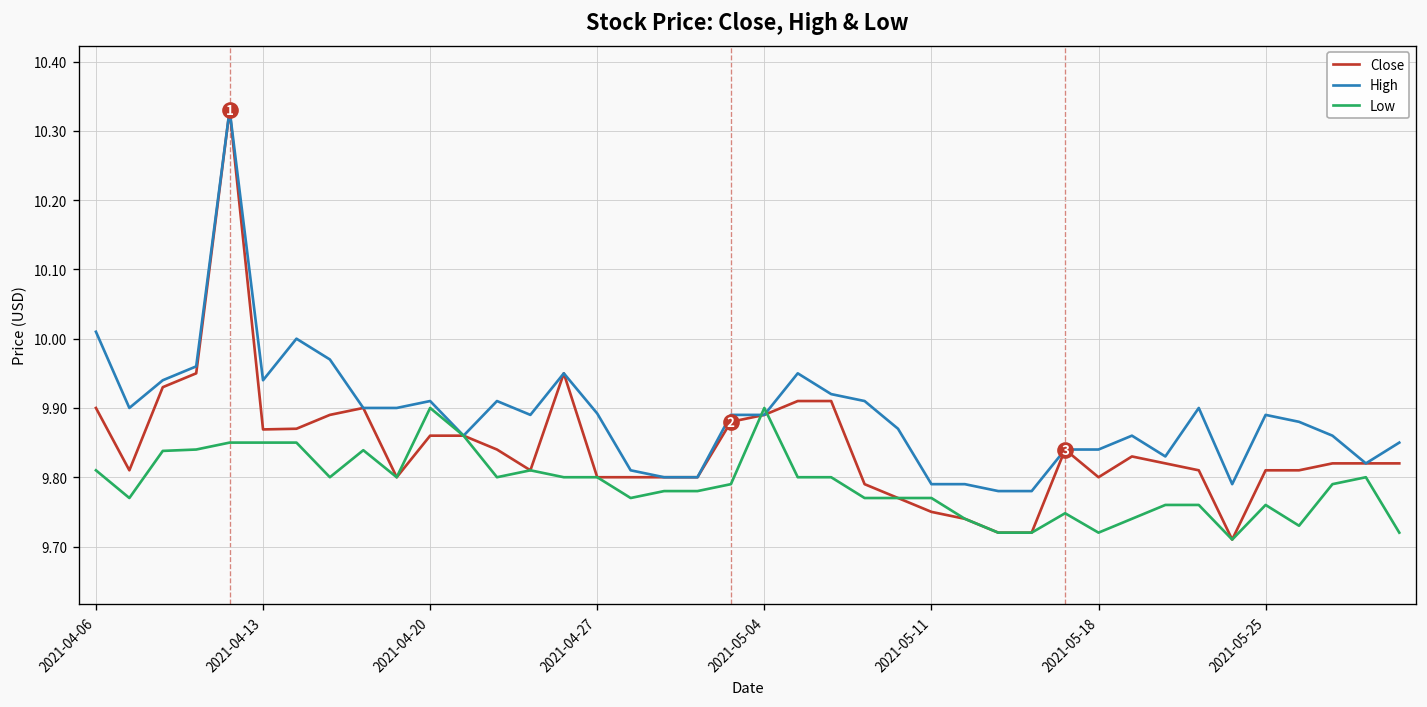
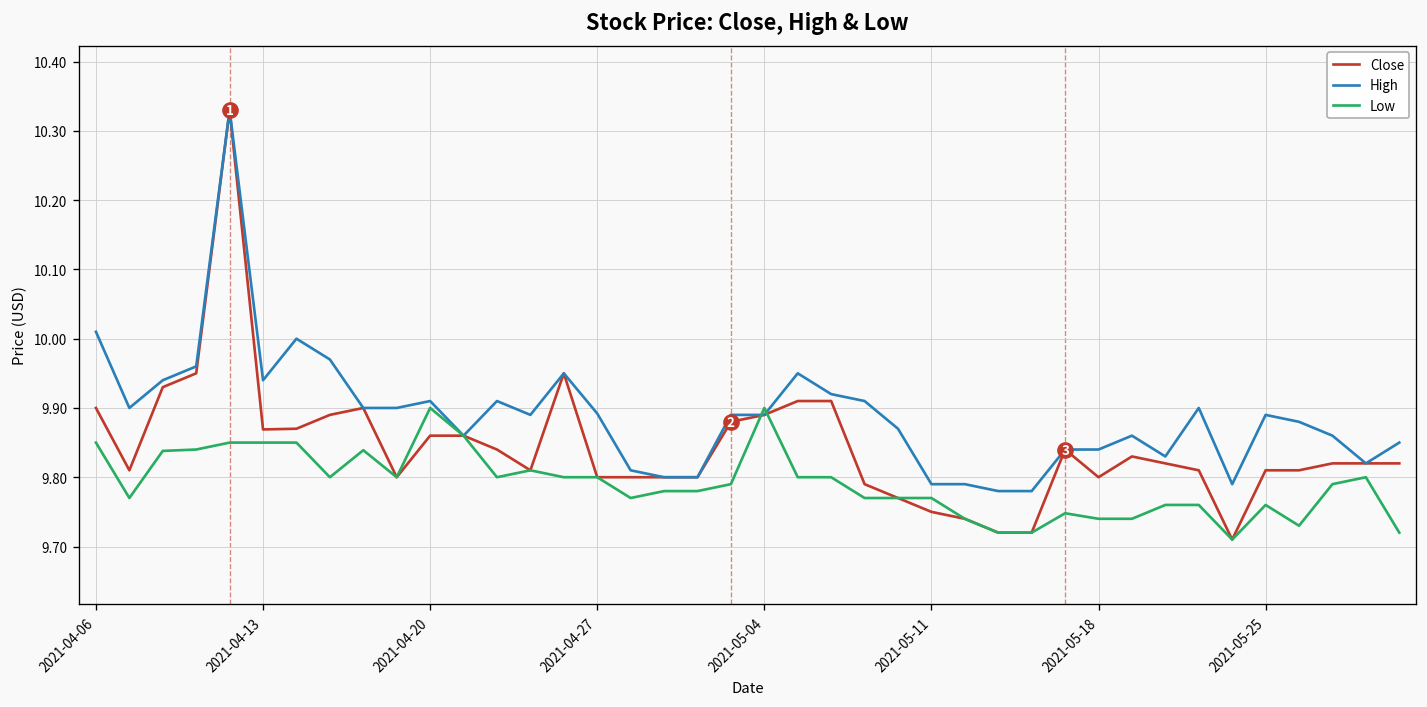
  {
    "High": {
      "2021-04-06": 10.01,
      "2021-04-13": 9.94,
      "2021-04-20": 9.91,
      "2021-04-27": 9.89,
      "2021-05-11": 9.79,
      "2021-05-18": 9.84,
      "2021-05-25": 9.89
    },
    "Low": {
-     "2021-04-06": 9.81,
+     "2021-04-06": 9.85,
      "2021-04-13": 9.85,
      "2021-04-20": 9.90,
      "2021-05-04": 9.90,
      "2021-05-11": 9.77,
-     "2021-05-18": 9.72,
+     "2021-05-18": 9.74,
      "2021-05-25": 9.76
    }
  }
